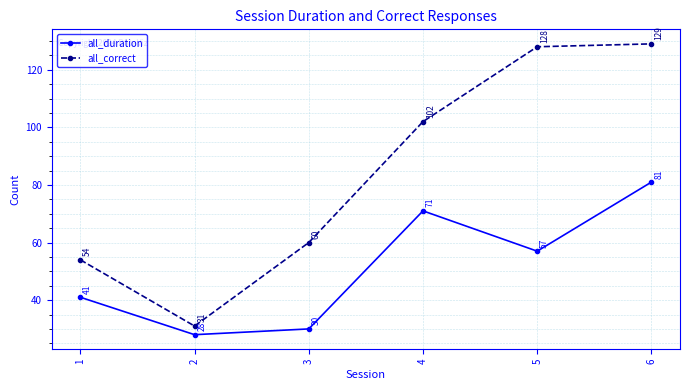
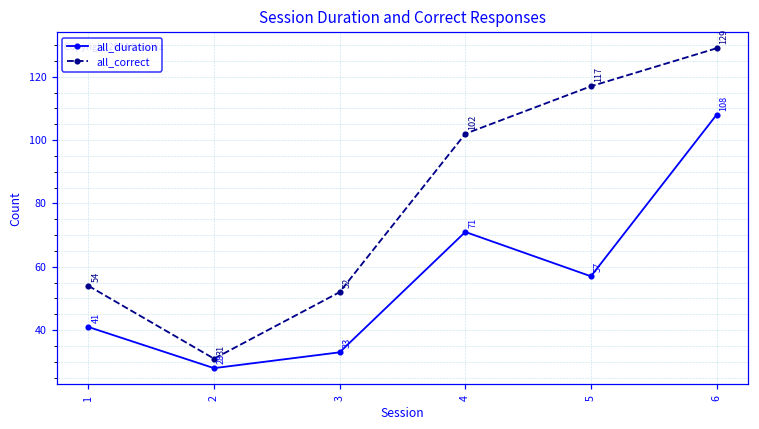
  {
    "all_duration": {
      "1": 41,
      "2": 28,
-     "3": 30,
+     "3": 33,
      "4": 71,
      "5": 57,
-     "6": 81
+     "6": 108
    },
    "all_correct": {
      "1": 54,
      "2": 31,
-     "3": 60,
+     "3": 52,
      "4": 102,
-     "5": 128,
+     "5": 117,
      "6": 129
    }
  }
